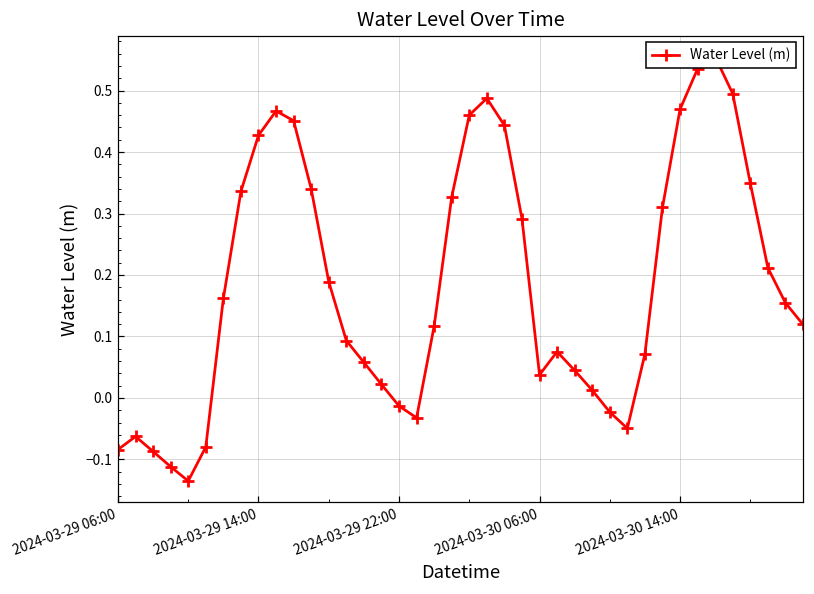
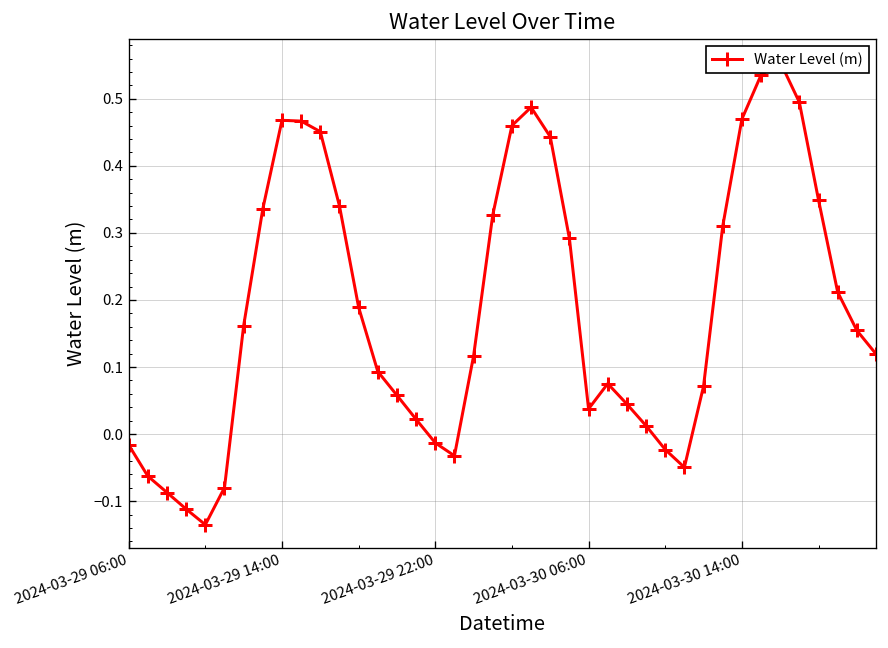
  {
-   "2024-03-29 06:00": -0.08,
-   "2024-03-29 14:00": 0.43,
+   "2024-03-29 06:00": -0.02,
+   "2024-03-29 14:00": 0.47,
    "2024-03-29 22:00": -0.01,
    "2024-03-30 06:00": 0.04,
    "2024-03-30 14:00": 0.47
  }
